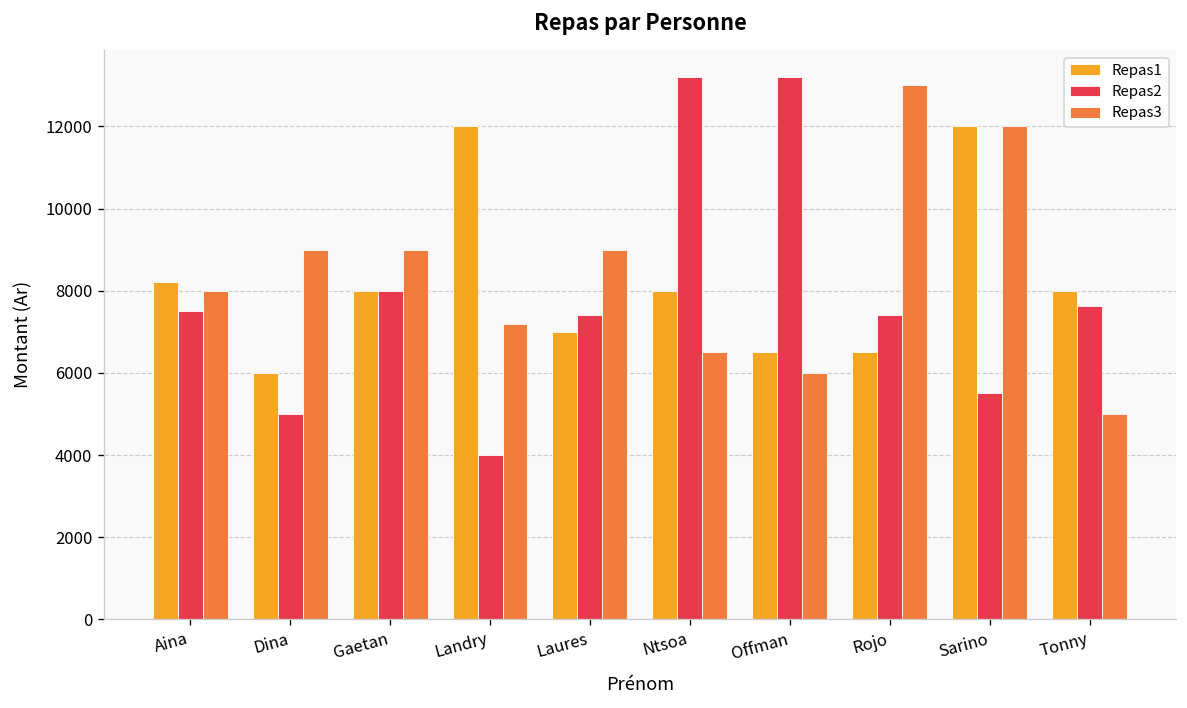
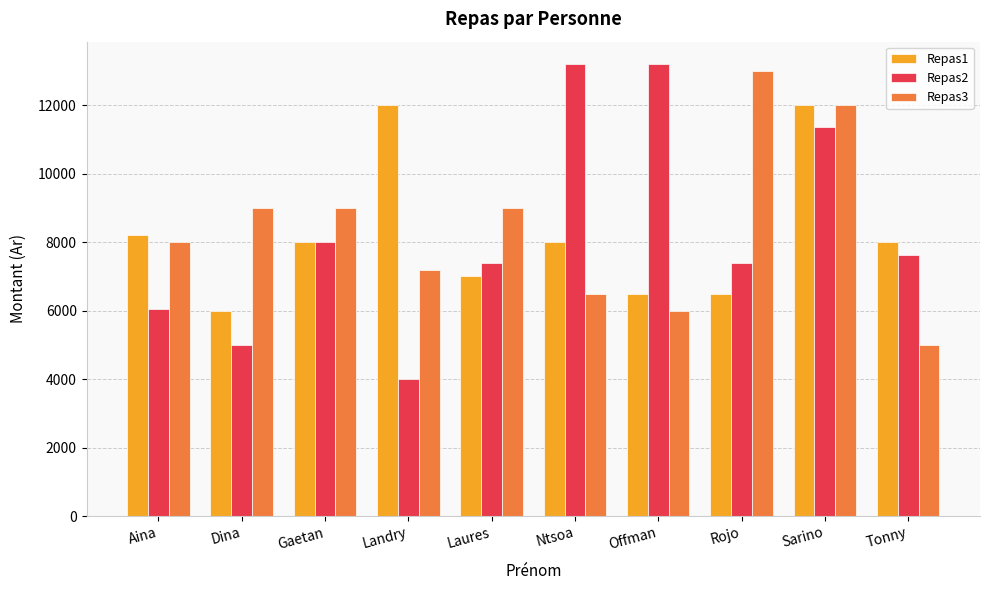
  {
    "Repas2": {
-     "Aina": 7500,
+     "Aina": 6000,
      "Dina": 5000,
      "Gaetan": 8000,
      "Landry": 4000,
      "Laures": 7400,
      "Ntsoa": 13200,
      "Offman": 13200,
      "Rojo": 7400,
-     "Sarino": 5500,
+     "Sarino": 11400,
      "Tonny": 7600
    }
  }
